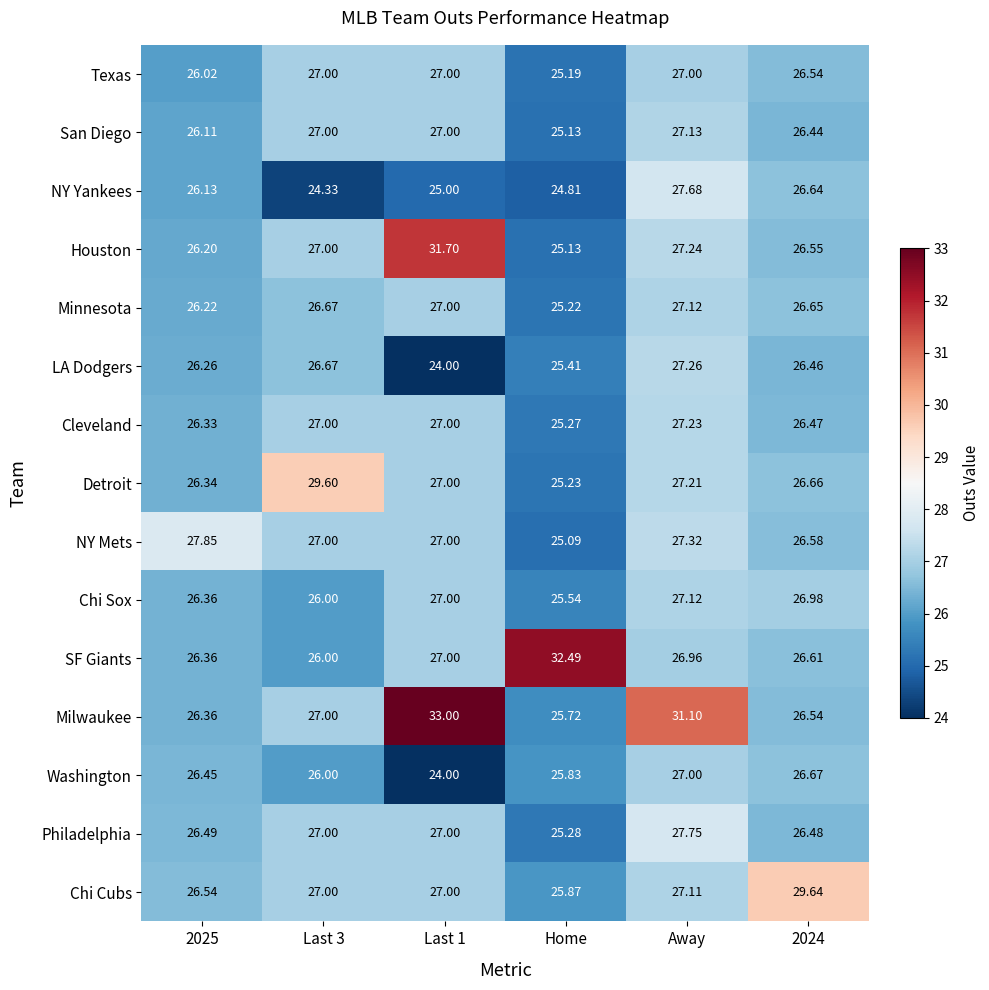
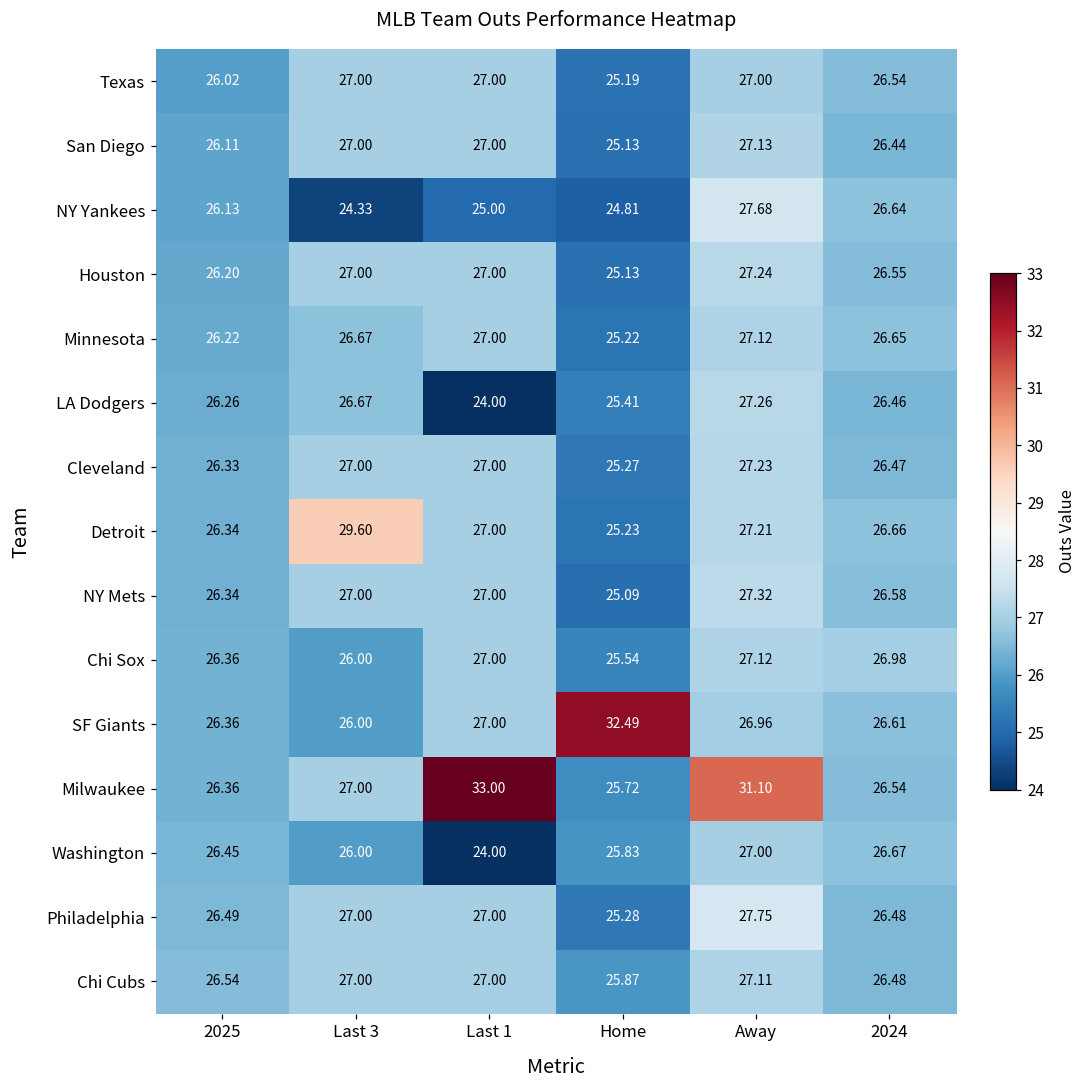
  {
    "Texas": {
      "2025": 26.02,
      "Last 3": 27.00,
      "Last 1": 27.00,
      "Home": 25.19,
      "Away": 27.00,
      "2024": 26.54
    },
    "San Diego": {
      "2025": 26.11,
      "Last 3": 27.00,
      "Last 1": 27.00,
      "Home": 25.13,
      "Away": 27.13,
      "2024": 26.44
    },
    "NY Yankees": {
      "2025": 26.13,
      "Last 3": 24.33,
      "Last 1": 25.00,
      "Home": 24.81,
      "Away": 27.68,
      "2024": 26.64
    },
    "Houston": {
      "2025": 26.20,
      "Last 3": 27.00,
-     "Last 1": 31.70,
+     "Last 1": 27.00,
      "Home": 25.13,
      "Away": 27.24,
      "2024": 26.55
    },
    "Minnesota": {
      "2025": 26.22,
      "Last 3": 26.67,
      "Last 1": 27.00,
      "Home": 25.22,
      "Away": 27.12,
      "2024": 26.65
    },
    "LA Dodgers": {
      "2025": 26.26,
      "Last 3": 26.67,
      "Last 1": 24.00,
      "Home": 25.41,
      "Away": 27.26,
      "2024": 26.46
    },
    "Cleveland": {
      "2025": 26.33,
      "Last 3": 27.00,
      "Last 1": 27.00,
      "Home": 25.27,
      "Away": 27.23,
      "2024": 26.47
    },
    "Detroit": {
      "2025": 26.34,
      "Last 3": 29.60,
      "Last 1": 27.00,
      "Home": 25.23,
      "Away": 27.21,
      "2024": 26.66
    },
    "NY Mets": {
-     "2025": 27.85,
+     "2025": 26.34,
      "Last 3": 27.00,
      "Last 1": 27.00,
      "Home": 25.09,
      "Away": 27.32,
      "2024": 26.58
    },
    "Chi Sox": {
      "2025": 26.36,
      "Last 3": 26.00,
      "Last 1": 27.00,
      "Home": 25.54,
      "Away": 27.12,
      "2024": 26.98
    },
    "SF Giants": {
      "2025": 26.36,
      "Last 3": 26.00,
      "Last 1": 27.00,
      "Home": 32.49,
      "Away": 26.96,
      "2024": 26.61
    },
    "Milwaukee": {
      "2025": 26.36,
      "Last 3": 27.00,
      "Last 1": 33.00,
      "Home": 25.72,
      "Away": 31.10,
      "2024": 26.54
    },
    "Washington": {
      "2025": 26.45,
      "Last 3": 26.00,
      "Last 1": 24.00,
      "Home": 25.83,
      "Away": 27.00,
      "2024": 26.67
    },
    "Philadelphia": {
      "2025": 26.49,
      "Last 3": 27.00,
      "Last 1": 27.00,
      "Home": 25.28,
      "Away": 27.75,
      "2024": 26.48
    },
    "Chi Cubs": {
      "2025": 26.54,
      "Last 3": 27.00,
      "Last 1": 27.00,
      "Home": 25.87,
      "Away": 27.11,
-     "2024": 29.64
+     "2024": 26.48
    }
  }
